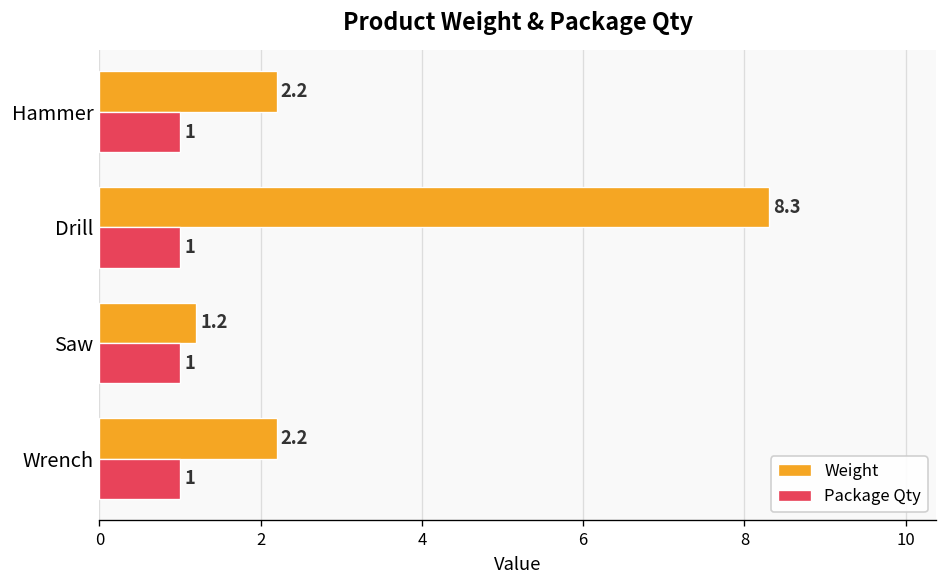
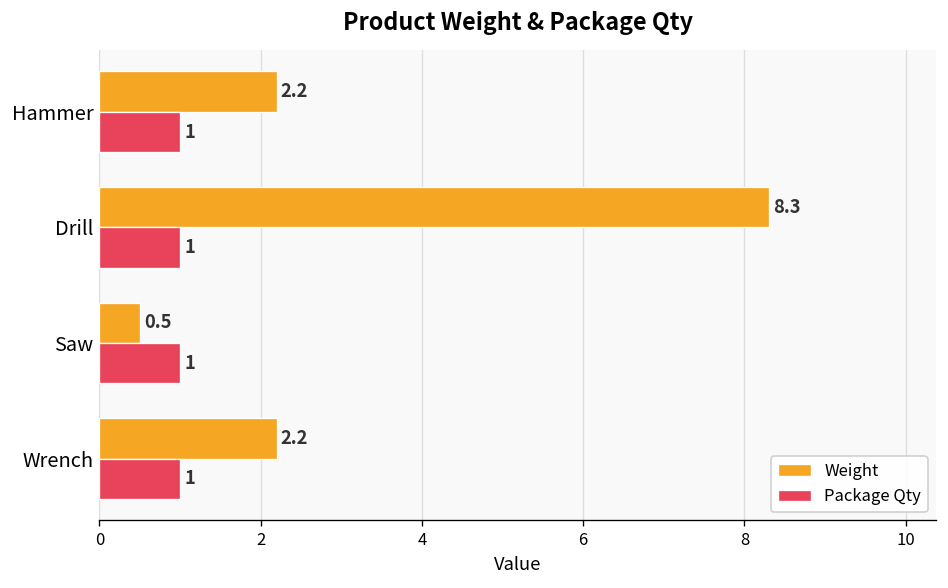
  {
    "Weight": {
      "Hammer": 2.2,
      "Drill": 8.3,
-     "Saw": 1.2,
+     "Saw": 0.5,
      "Wrench": 2.2
    },
    "Package Qty": {
      "Hammer": 1,
      "Drill": 1,
      "Saw": 1,
      "Wrench": 1
    }
  }
